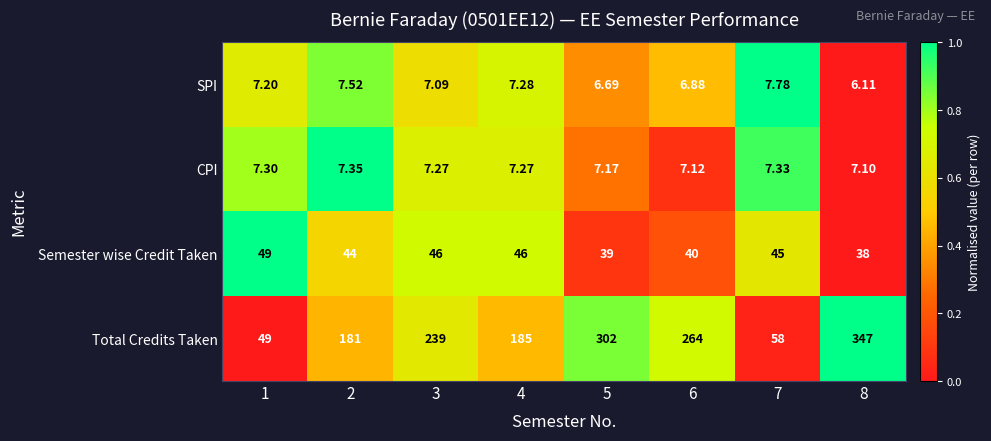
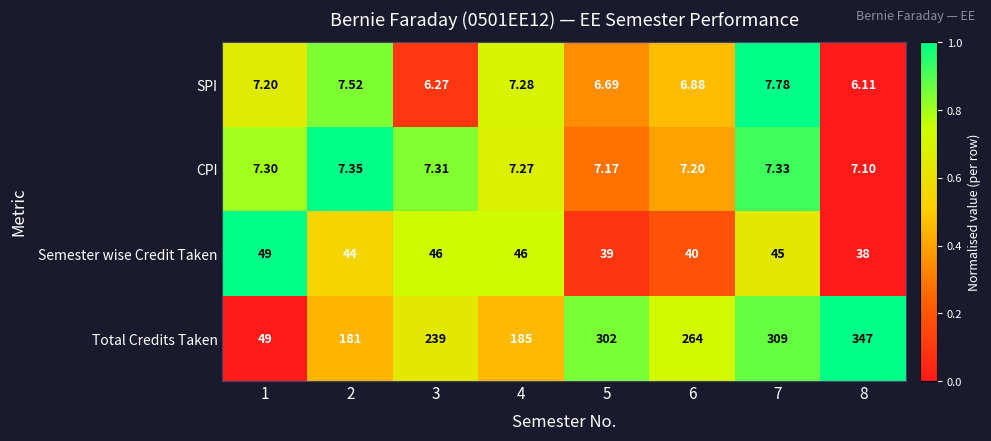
  {
    "SPI": {
      "1": 7.20,
      "2": 7.52,
-     "3": 7.09,
+     "3": 6.27,
      "4": 7.28,
      "5": 6.69,
      "6": 6.88,
      "7": 7.78,
      "8": 6.11
    },
    "CPI": {
      "1": 7.30,
      "2": 7.35,
-     "3": 7.27,
+     "3": 7.31,
      "4": 7.27,
      "5": 7.17,
-     "6": 7.12,
+     "6": 7.20,
      "7": 7.33,
      "8": 7.10
    },
    "Semester wise Credit Taken": {
      "1": 49,
      "2": 44,
      "3": 46,
      "4": 46,
      "5": 39,
      "6": 40,
      "7": 45,
      "8": 38
    },
    "Total Credits Taken": {
      "1": 49,
      "2": 181,
      "3": 239,
      "4": 185,
      "5": 302,
      "6": 264,
-     "7": 58,
+     "7": 309,
      "8": 347
    }
  }
